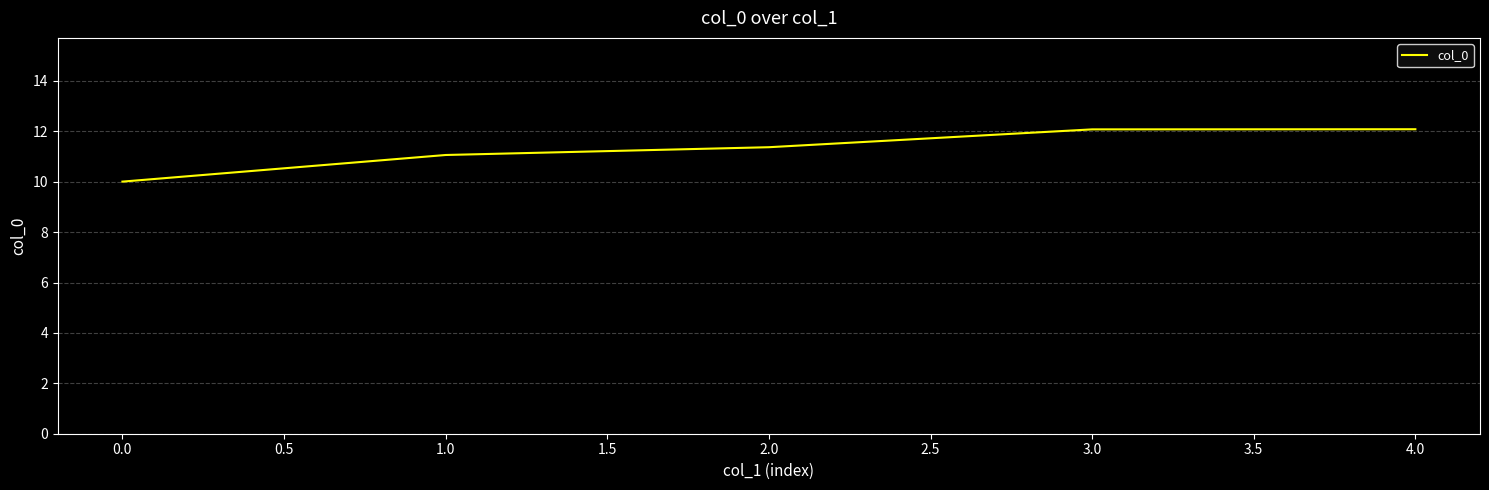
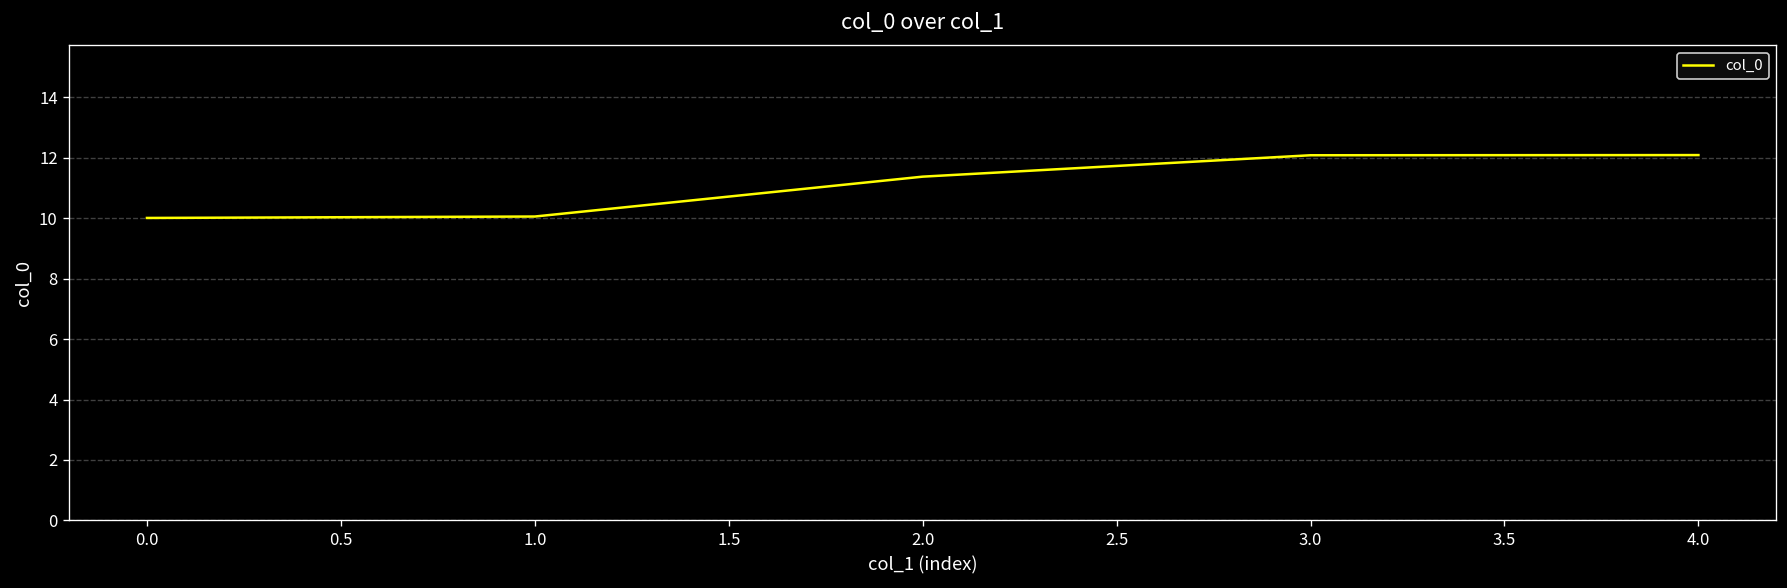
  {
    "0.0": 10.0,
-   "1.0": 11.1,
+   "1.0": 10.1,
    "2.0": 11.4,
    "3.0": 12.1,
    "4.0": 12.1
  }
